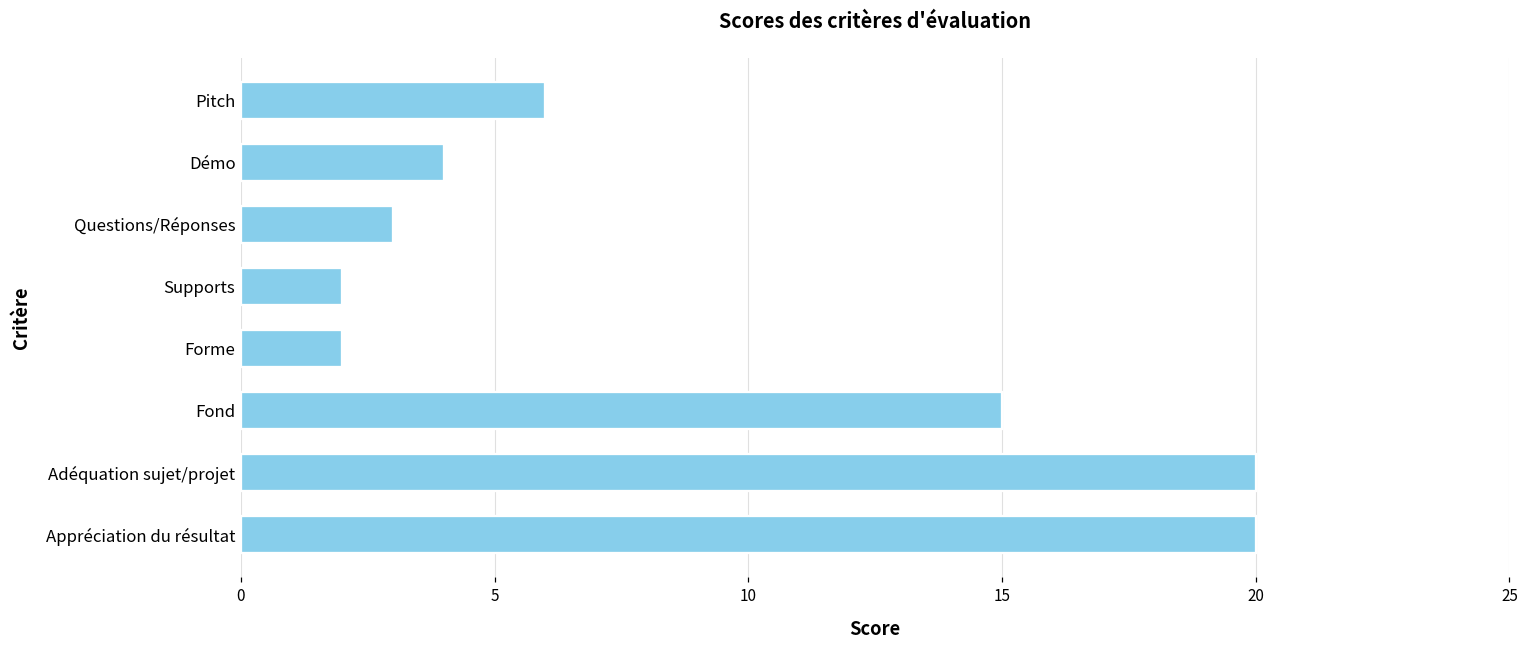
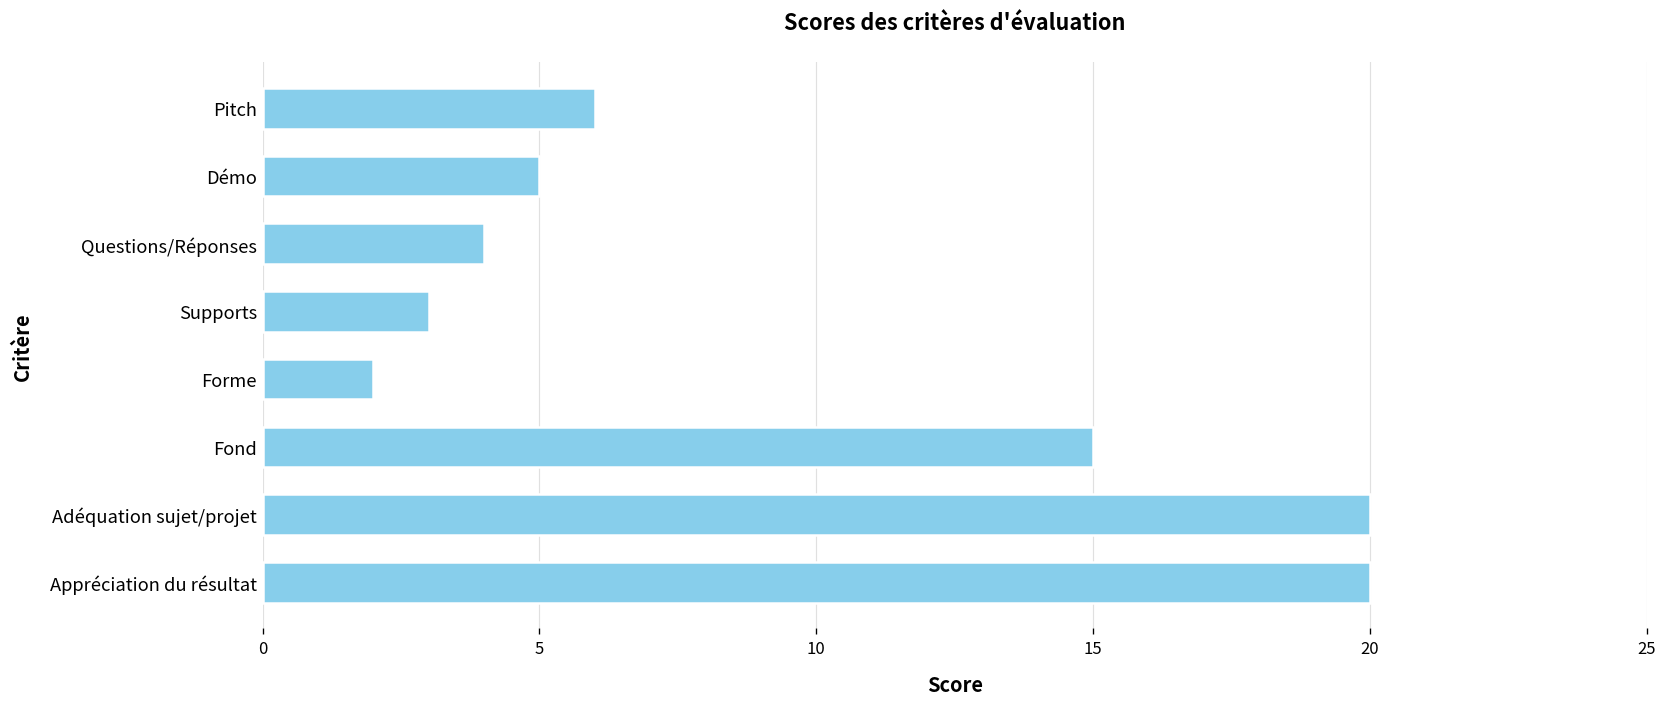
  {
    "Pitch": 6,
-   "Démo": 4,
-   "Questions/Réponses": 3,
-   "Supports": 2,
+   "Démo": 5,
+   "Questions/Réponses": 4,
+   "Supports": 3,
    "Forme": 2,
    "Fond": 15,
    "Adéquation sujet/projet": 20,
    "Appréciation du résultat": 20
  }
